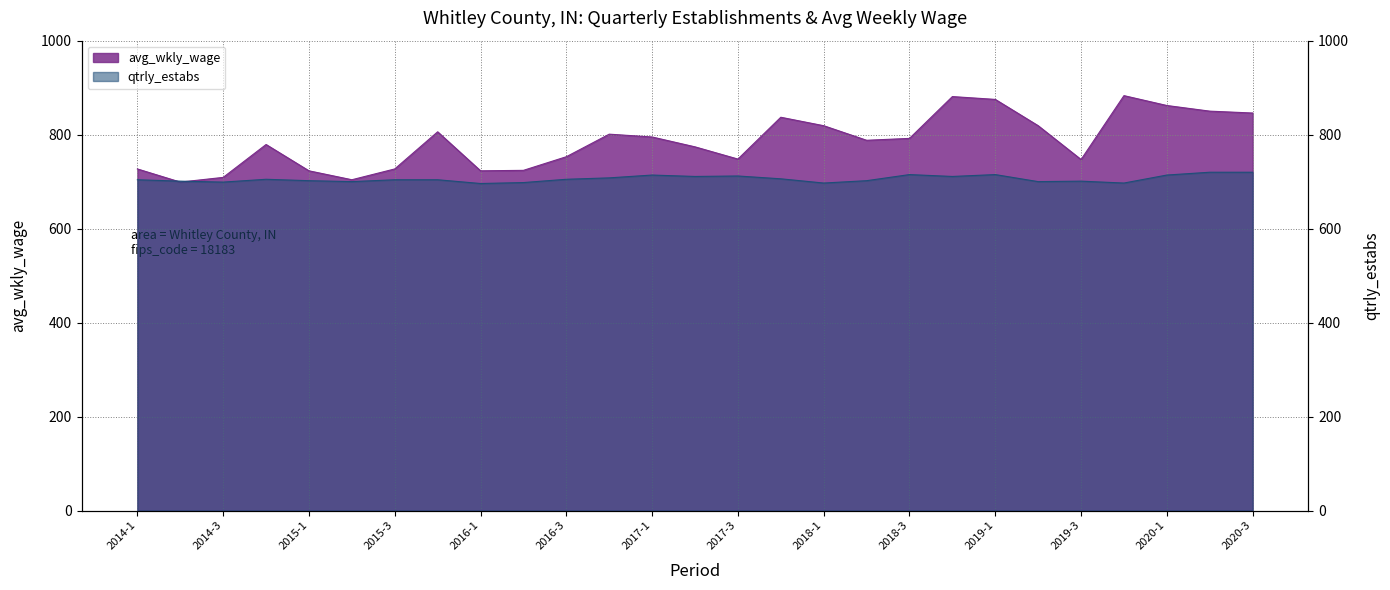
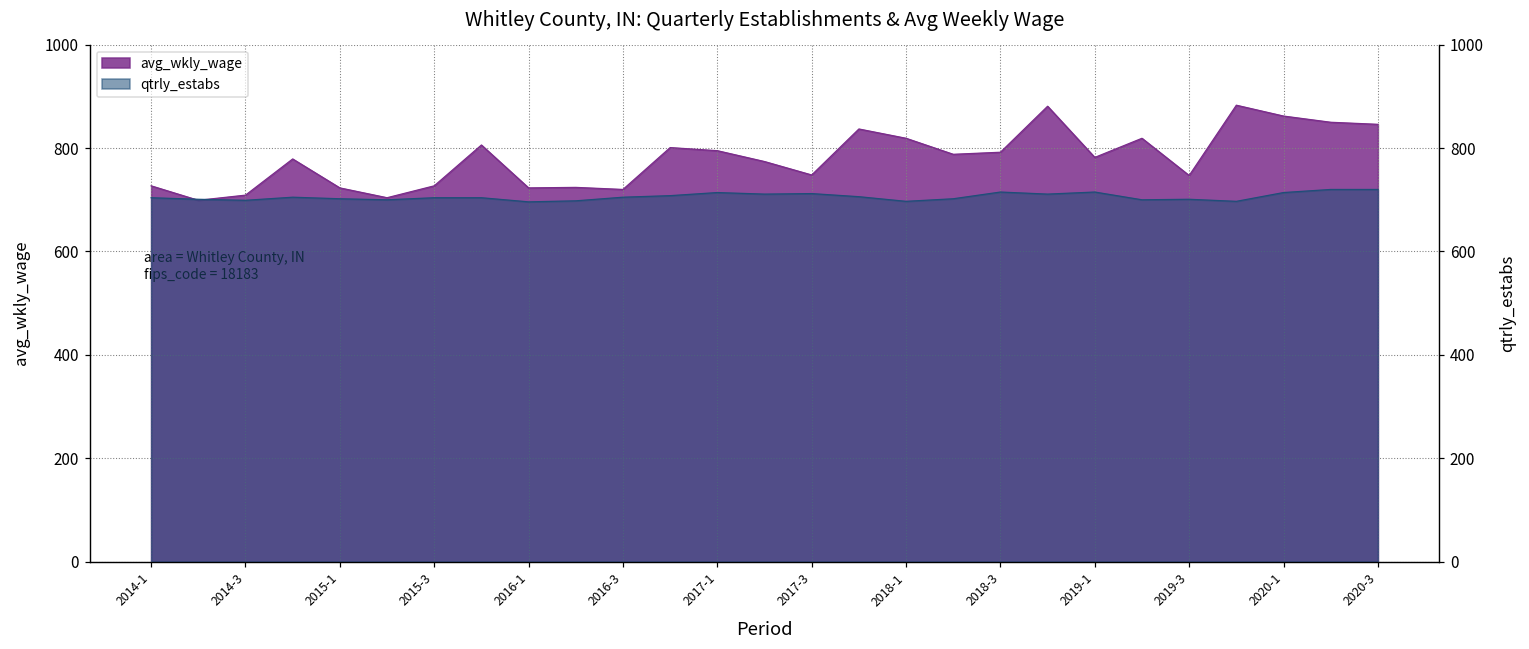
  {
    "avg_wkly_wage": {
      "2014-1": 730,
      "2014-3": 710,
      "2015-1": 720,
      "2015-3": 730,
      "2016-1": 720,
-     "2016-3": 750,
+     "2016-3": 720,
      "2017-1": 800,
      "2017-3": 750,
      "2018-1": 820,
      "2018-3": 790,
-     "2019-1": 880,
+     "2019-1": 780,
      "2019-3": 750,
      "2020-1": 860,
      "2020-3": 850
    },
    "qtrly_estabs": {
      "2014-1": 700,
      "2014-3": 700,
      "2015-1": 700,
      "2015-3": 700,
      "2016-1": 700,
      "2016-3": 710,
      "2017-1": 710,
      "2017-3": 710,
      "2018-1": 700,
      "2018-3": 720,
      "2019-1": 720,
      "2019-3": 700,
      "2020-1": 710,
      "2020-3": 720
    }
  }
